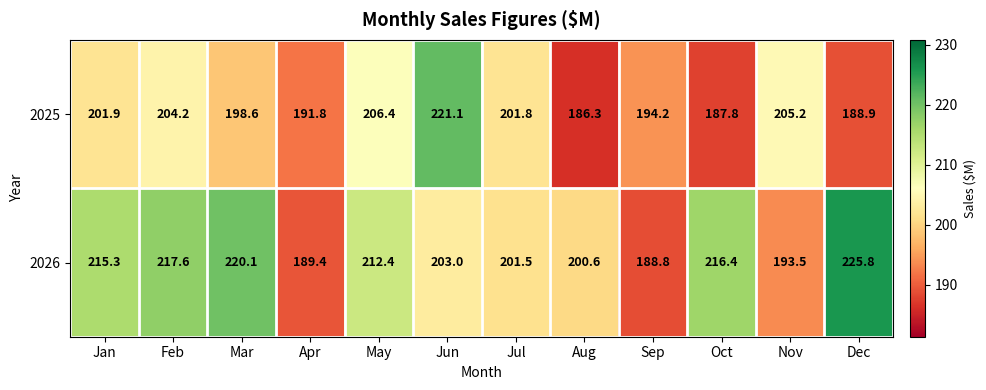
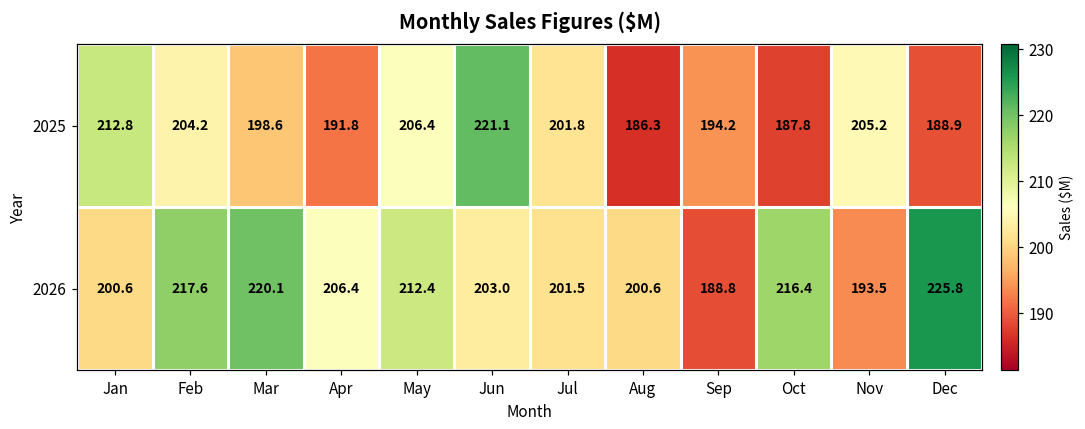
  {
    "2025": {
-     "Jan": 201.9,
+     "Jan": 212.8,
      "Feb": 204.2,
      "Mar": 198.6,
      "Apr": 191.8,
      "May": 206.4,
      "Jun": 221.1,
      "Jul": 201.8,
      "Aug": 186.3,
      "Sep": 194.2,
      "Oct": 187.8,
      "Nov": 205.2,
      "Dec": 188.9
    },
    "2026": {
-     "Jan": 215.3,
+     "Jan": 200.6,
      "Feb": 217.6,
      "Mar": 220.1,
-     "Apr": 189.4,
+     "Apr": 206.4,
      "May": 212.4,
      "Jun": 203.0,
      "Jul": 201.5,
      "Aug": 200.6,
      "Sep": 188.8,
      "Oct": 216.4,
      "Nov": 193.5,
      "Dec": 225.8
    }
  }
